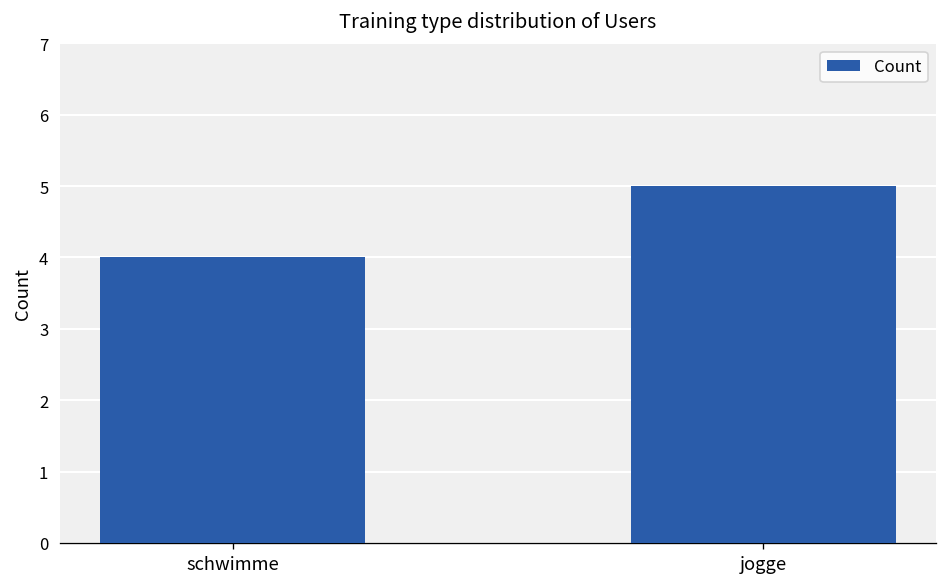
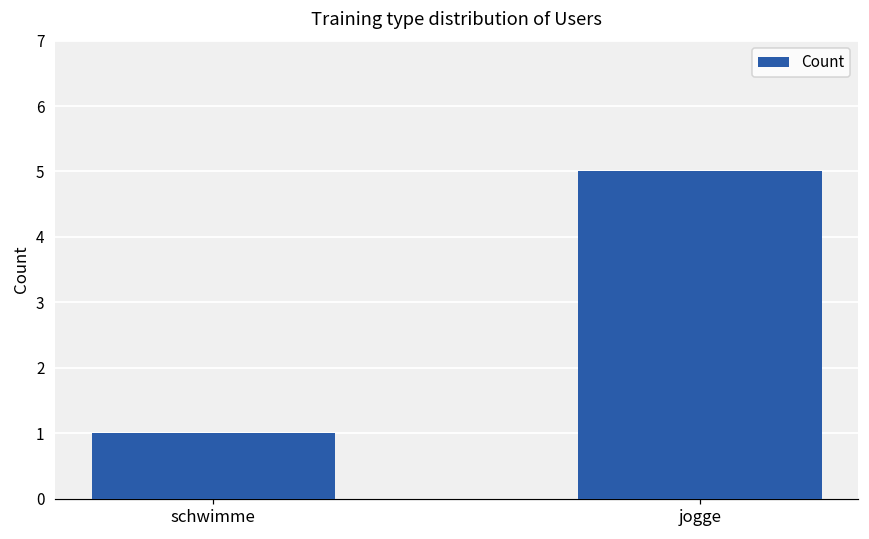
  {
-   "schwimme": 4,
+   "schwimme": 1,
    "jogge": 5
  }
